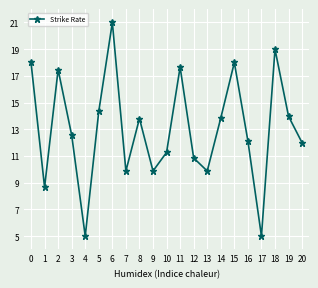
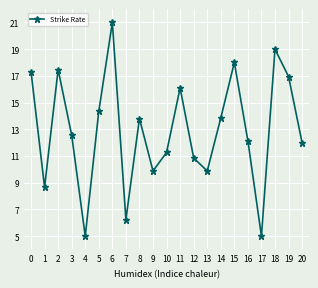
  {
-   "0": 18.0,
+   "0": 17.3,
    "1": 8.7,
    "2": 17.5,
    "3": 12.6,
    "4": 5.0,
    "5": 14.4,
    "6": 21.0,
-   "7": 9.9,
+   "7": 6.2,
    "8": 13.8,
    "9": 9.9,
    "10": 11.3,
-   "11": 17.7,
+   "11": 16.1,
    "12": 10.9,
    "13": 9.9,
    "14": 13.8,
    "15": 18.0,
    "16": 12.1,
    "17": 5.0,
    "18": 19.0,
-   "19": 14.0,
+   "19": 17.0,
    "20": 12.0
  }
